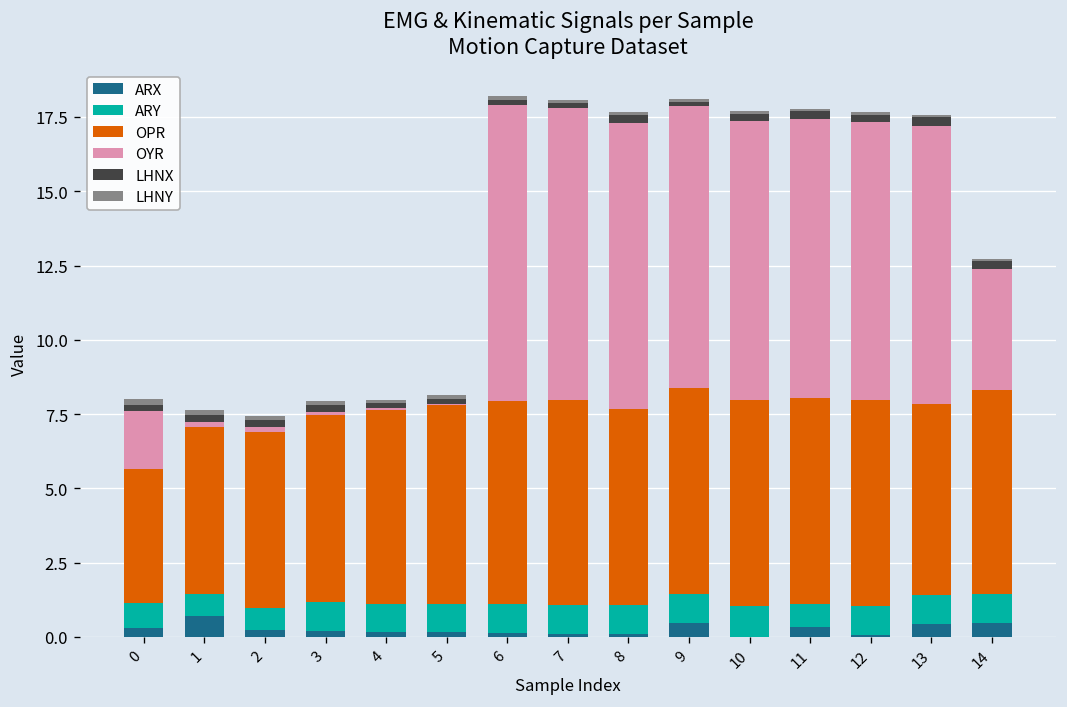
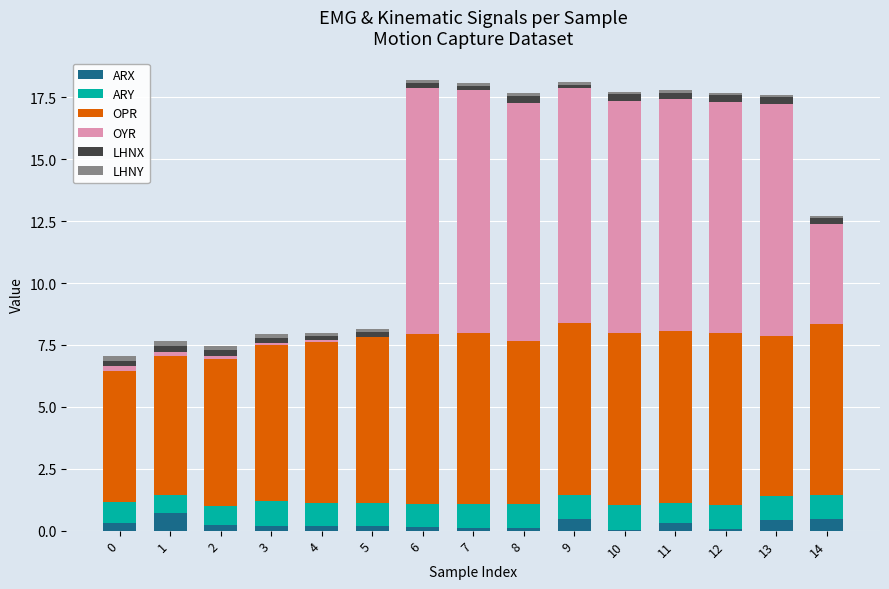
  {
    "ARX": {
      "0": 0.3,
      "1": 0.7,
      "2": 0.2,
      "3": 0.2,
      "4": 0.2,
      "5": 0.2,
      "6": 0.1,
      "7": 0.1,
      "9": 0.5,
      "11": 0.3,
      "13": 0.4,
      "14": 0.5
    },
    "ARY": {
      "0": 0.8,
      "1": 0.7,
      "2": 0.7,
      "3": 1.0,
      "4": 0.9,
      "5": 0.9,
      "6": 1.0,
      "7": 1.0,
      "8": 1.0,
      "9": 1.0,
      "10": 1.0,
      "11": 0.8,
      "12": 1.0,
      "13": 1.0,
      "14": 0.9
    },
    "OPR": {
-     "0": 4.5,
+     "0": 5.3,
      "1": 5.6,
      "2": 5.9,
      "3": 6.3,
      "4": 6.5,
      "5": 6.7,
      "6": 6.9,
      "7": 6.9,
      "8": 6.6,
      "9": 6.9,
      "10": 6.9,
      "11": 6.9,
      "12": 6.9,
      "13": 6.4,
      "14": 6.9
    },
    "OYR": {
-     "0": 1.9,
+     "0": 0.2,
      "1": 0.2,
      "2": 0.1,
      "6": 9.9,
      "7": 9.8,
      "8": 9.6,
      "9": 9.5,
      "10": 9.4,
      "11": 9.4,
      "12": 9.4,
      "13": 9.4,
      "14": 4.0
    },
    "LHNX": {
      "0": 0.2,
      "1": 0.2,
      "2": 0.2,
      "3": 0.2,
      "4": 0.2,
      "5": 0.2,
      "6": 0.2,
      "7": 0.2,
      "8": 0.3,
      "9": 0.1,
      "10": 0.3,
      "11": 0.3,
      "12": 0.3,
      "13": 0.3,
      "14": 0.3
    },
    "LHNY": {
      "0": 0.2,
      "1": 0.2,
      "2": 0.2,
      "3": 0.1,
      "4": 0.1,
      "5": 0.1,
      "6": 0.1,
      "7": 0.1,
      "8": 0.1,
      "9": 0.1
    }
  }
